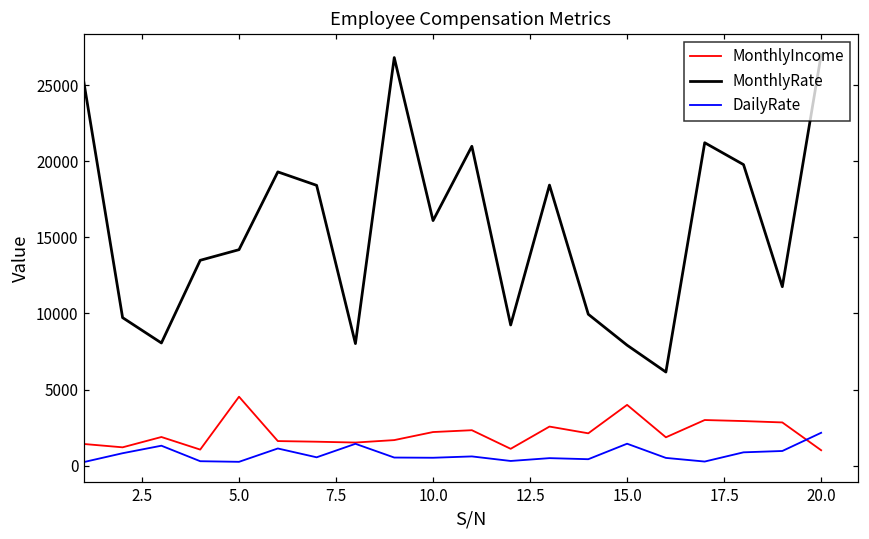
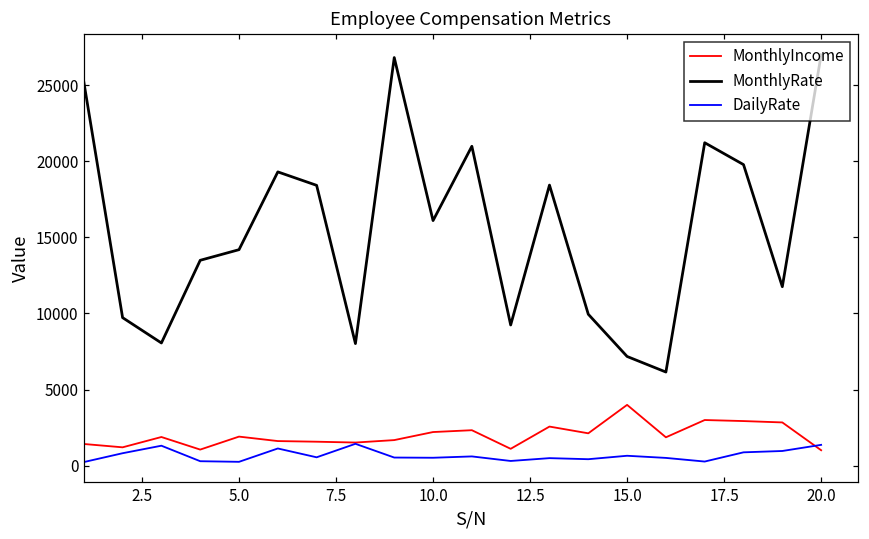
  {
    "MonthlyIncome": {
-     "5.0": 4500,
+     "5.0": 1900,
      "10.0": 2200,
      "15.0": 4000,
      "20.0": 1000
    },
    "MonthlyRate": {
      "5.0": 14200,
      "10.0": 16100,
-     "15.0": 7900
+     "15.0": 7200
    },
    "DailyRate": {
      "5.0": 200,
      "10.0": 500,
-     "15.0": 1400,
-     "20.0": 2200
+     "15.0": 600,
+     "20.0": 1400
    }
  }
